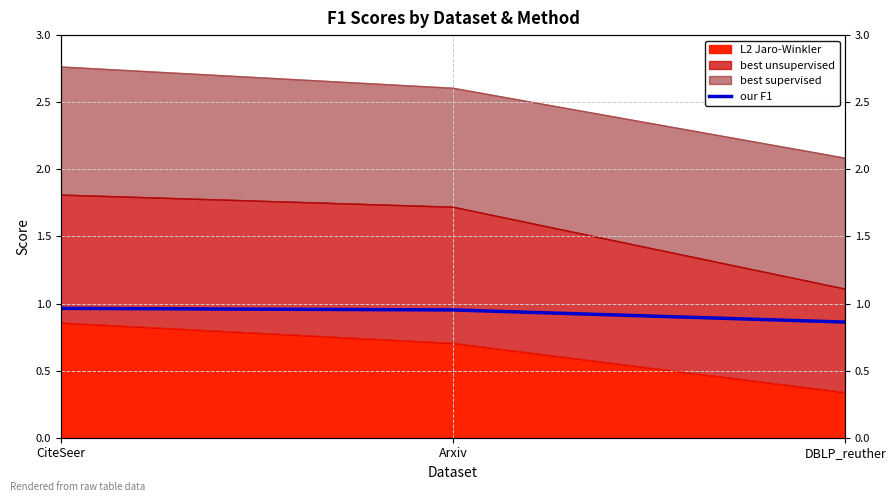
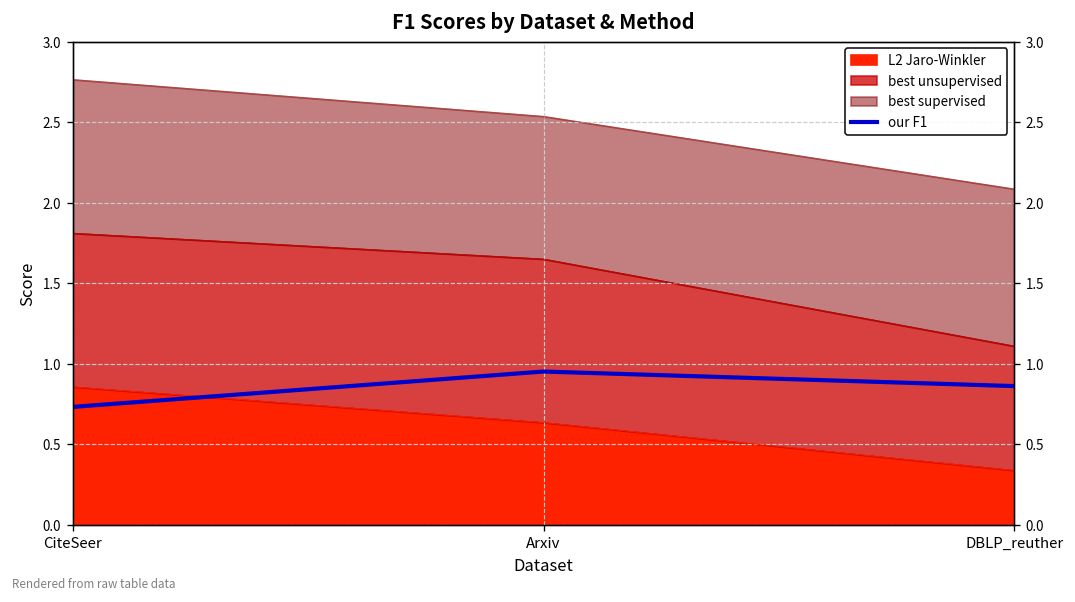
  {
    "L2 Jaro-Winkler": {
      "CiteSeer": 0.86,
-     "Arxiv": 0.71,
+     "Arxiv": 0.64,
      "DBLP_reuther": 0.34
    },
    "best unsupervised": {
      "Arxiv": 1.02
    },
    "best supervised": {
      "Arxiv": 0.89
    },
    "our F1": {
-     "CiteSeer": 0.96,
+     "CiteSeer": 0.73,
      "Arxiv": 0.95,
      "DBLP_reuther": 0.86
    }
  }
